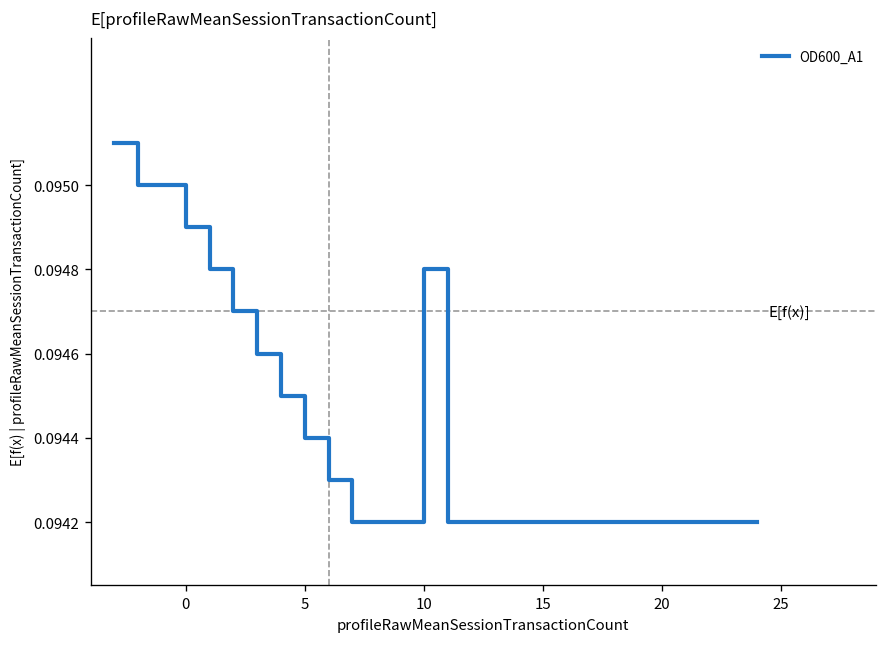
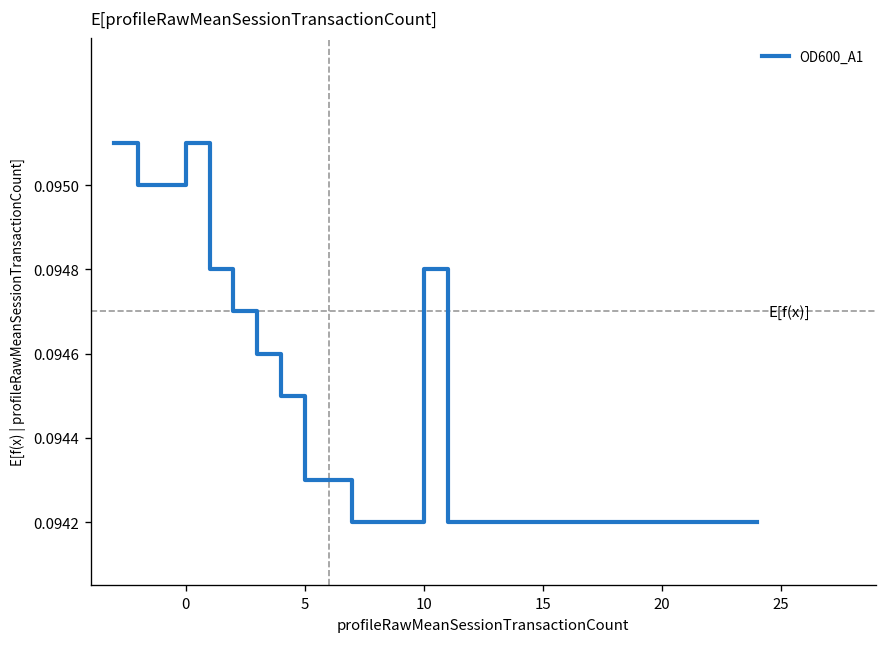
  {
    "OD600_A1": {
-     "0": 0.0949,
-     "5": 0.0944,
+     "0": 0.0951,
+     "5": 0.0943,
      "10": 0.0948,
      "15": 0.0942,
      "20": 0.0942
    }
  }
